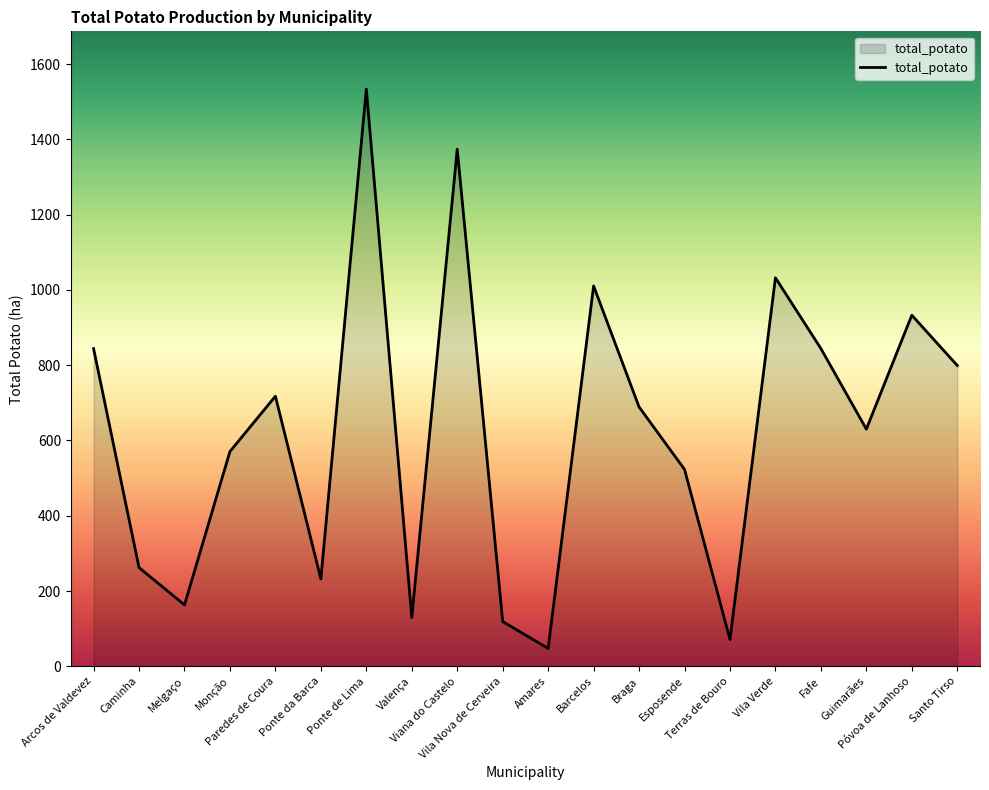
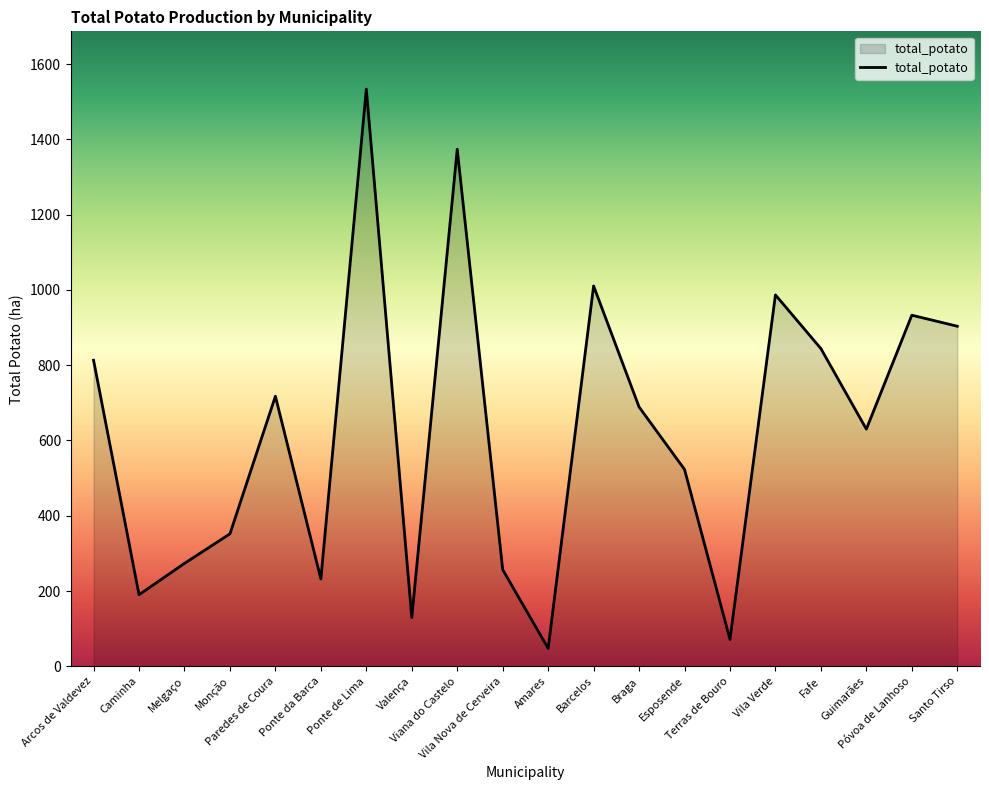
  {
-   "Arcos de Valdevez": 840,
-   "Caminha": 260,
-   "Melgaço": 160,
-   "Monção": 570,
+   "Arcos de Valdevez": 810,
+   "Caminha": 190,
+   "Melgaço": 270,
+   "Monção": 350,
    "Paredes de Coura": 720,
    "Ponte da Barca": 230,
    "Ponte de Lima": 1530,
    "Valença": 130,
    "Viana do Castelo": 1370,
-   "Vila Nova de Cerveira": 120,
+   "Vila Nova de Cerveira": 260,
    "Amares": 50,
    "Barcelos": 1010,
    "Braga": 690,
    "Esposende": 520,
    "Terras de Bouro": 70,
-   "Vila Verde": 1030,
+   "Vila Verde": 990,
    "Fafe": 840,
    "Guimarães": 630,
    "Póvoa de Lanhoso": 930,
-   "Santo Tirso": 800
+   "Santo Tirso": 900
  }
